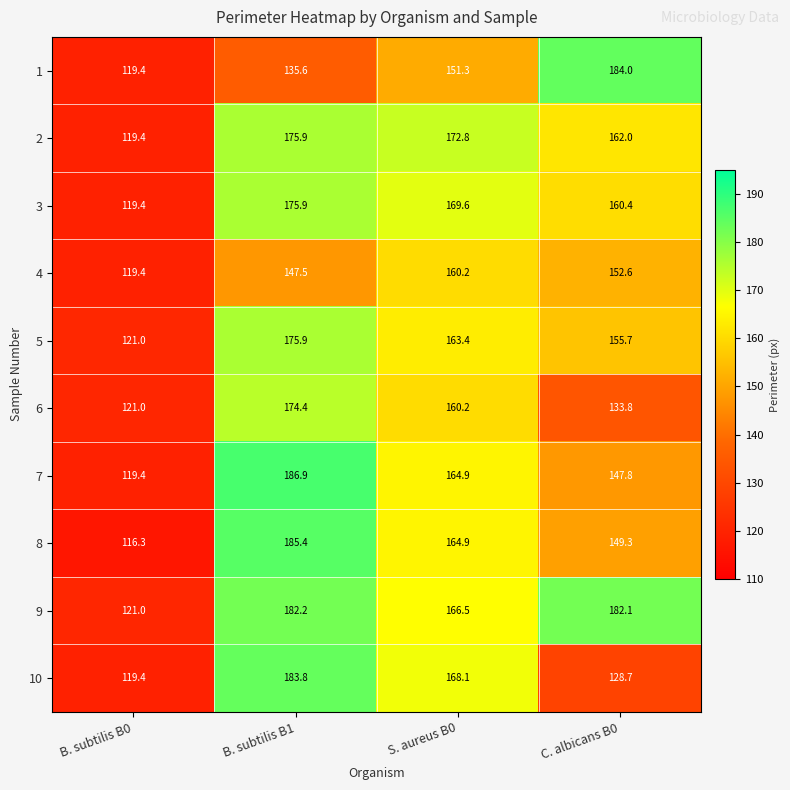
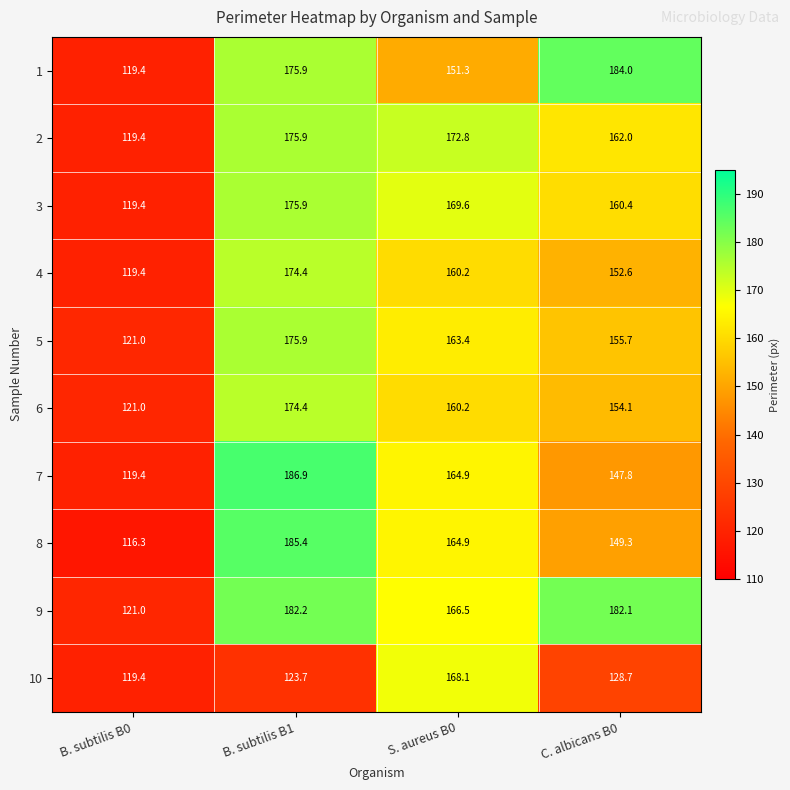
  {
    "1": {
      "B. subtilis B0": 119.4,
-     "B. subtilis B1": 135.6,
+     "B. subtilis B1": 175.9,
      "S. aureus B0": 151.3,
      "C. albicans B0": 184.0
    },
    "2": {
      "B. subtilis B0": 119.4,
      "B. subtilis B1": 175.9,
      "S. aureus B0": 172.8,
      "C. albicans B0": 162.0
    },
    "3": {
      "B. subtilis B0": 119.4,
      "B. subtilis B1": 175.9,
      "S. aureus B0": 169.6,
      "C. albicans B0": 160.4
    },
    "4": {
      "B. subtilis B0": 119.4,
-     "B. subtilis B1": 147.5,
+     "B. subtilis B1": 174.4,
      "S. aureus B0": 160.2,
      "C. albicans B0": 152.6
    },
    "5": {
      "B. subtilis B0": 121.0,
      "B. subtilis B1": 175.9,
      "S. aureus B0": 163.4,
      "C. albicans B0": 155.7
    },
    "6": {
      "B. subtilis B0": 121.0,
      "B. subtilis B1": 174.4,
      "S. aureus B0": 160.2,
-     "C. albicans B0": 133.8
+     "C. albicans B0": 154.1
    },
    "7": {
      "B. subtilis B0": 119.4,
      "B. subtilis B1": 186.9,
      "S. aureus B0": 164.9,
      "C. albicans B0": 147.8
    },
    "8": {
      "B. subtilis B0": 116.3,
      "B. subtilis B1": 185.4,
      "S. aureus B0": 164.9,
      "C. albicans B0": 149.3
    },
    "9": {
      "B. subtilis B0": 121.0,
      "B. subtilis B1": 182.2,
      "S. aureus B0": 166.5,
      "C. albicans B0": 182.1
    },
    "10": {
      "B. subtilis B0": 119.4,
-     "B. subtilis B1": 183.8,
+     "B. subtilis B1": 123.7,
      "S. aureus B0": 168.1,
      "C. albicans B0": 128.7
    }
  }
